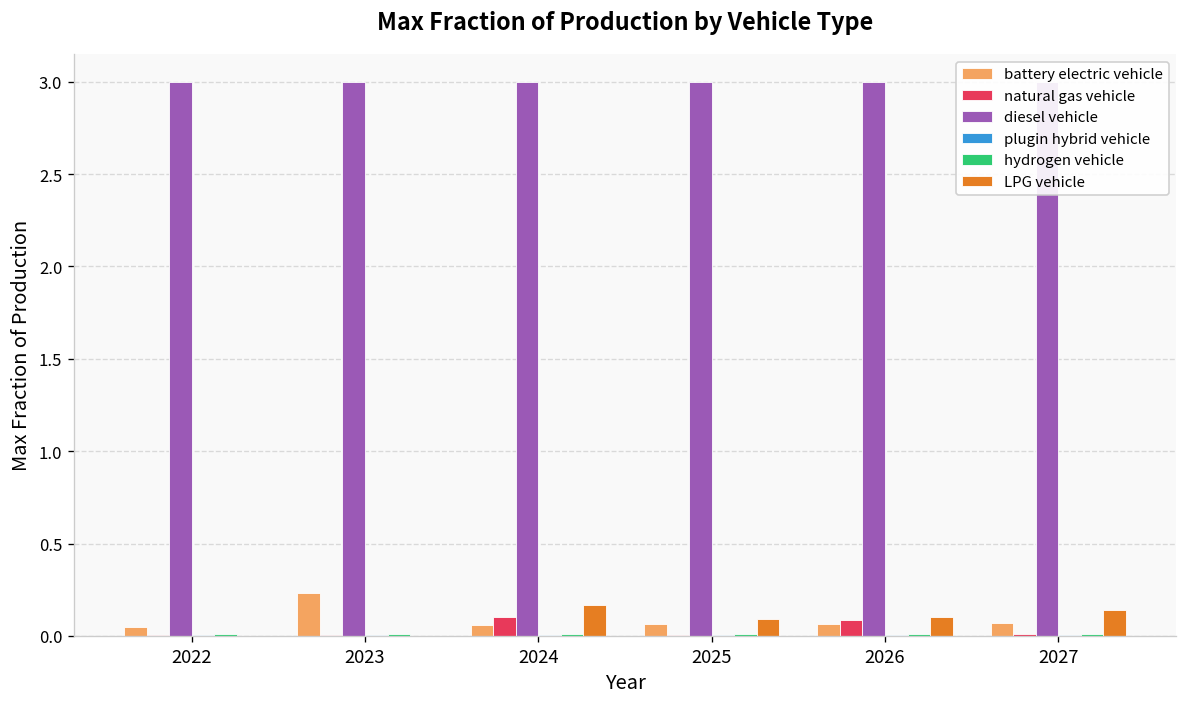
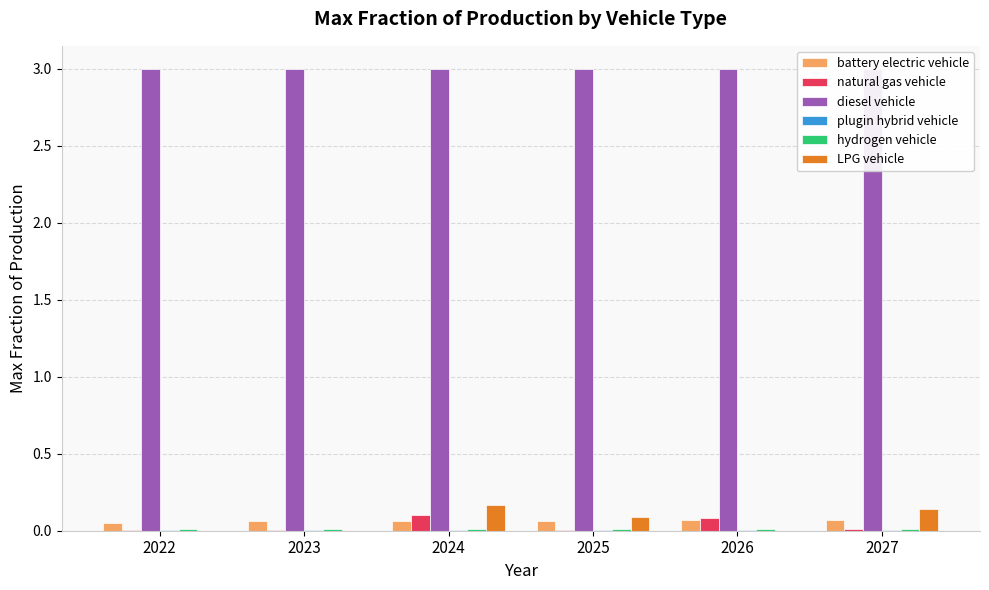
  {
    "battery electric vehicle": {
      "2022": 0.05,
-     "2023": 0.23,
+     "2023": 0.06,
      "2024": 0.06,
      "2025": 0.06,
      "2026": 0.07,
      "2027": 0.07
    },
    "natural gas vehicle": {
      "2024": 0.10,
      "2026": 0.09
    },
    "diesel vehicle": {
      "2022": 3.00,
      "2023": 3.00,
      "2024": 3.00,
      "2025": 3.00,
      "2026": 3.00
    },
    "LPG vehicle": {
      "2022": 0.00,
      "2023": 0.00,
      "2024": 0.17,
      "2025": 0.09,
-     "2026": 0.10,
+     "2026": 0.00,
      "2027": 0.14
    }
  }
